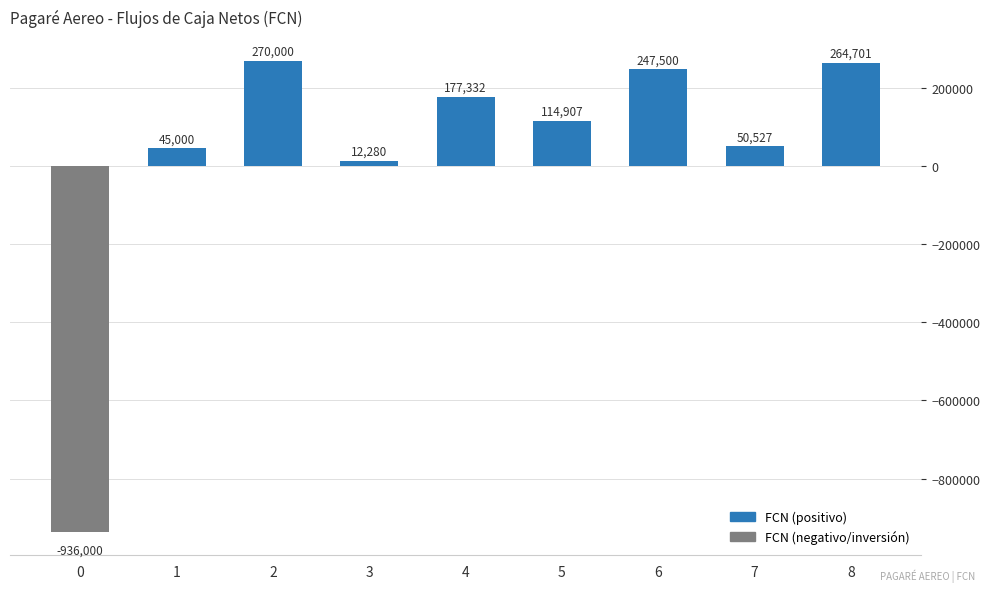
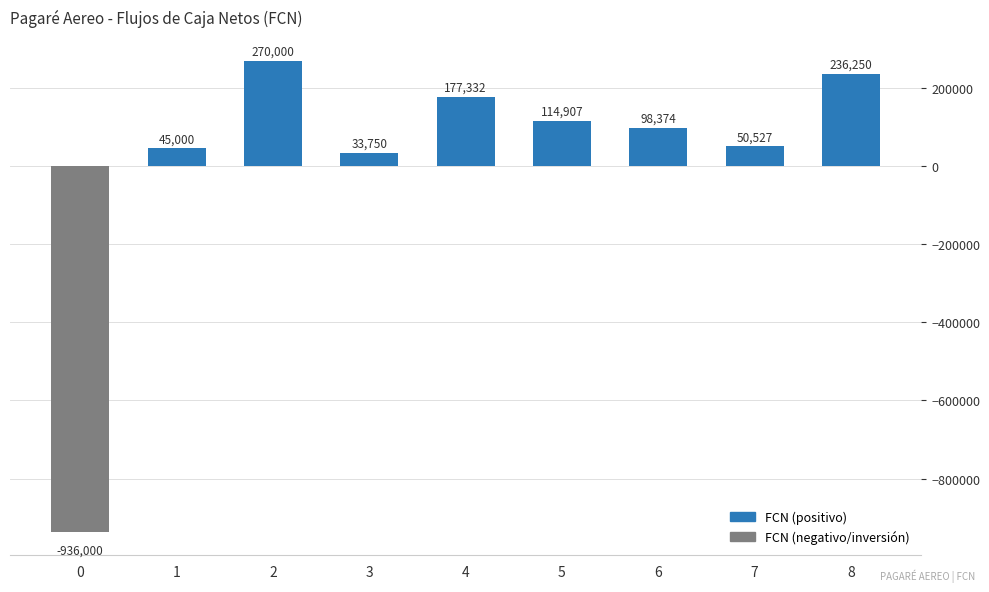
  {
    "0": "-936,000",
    "1": "45,000",
    "2": "270,000",
-   "3": "12,280",
+   "3": "33,750",
    "4": "177,332",
    "5": "114,907",
-   "6": "247,500",
+   "6": "98,374",
    "7": "50,527",
-   "8": "264,701"
+   "8": "236,250"
  }
